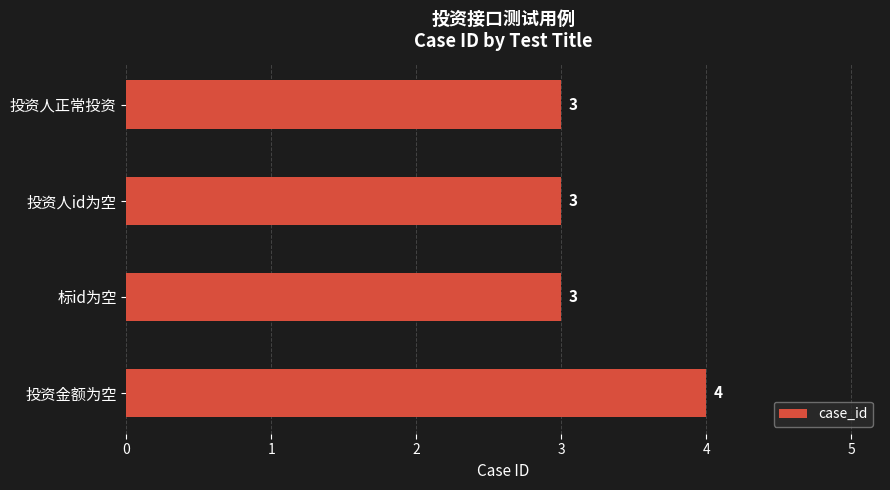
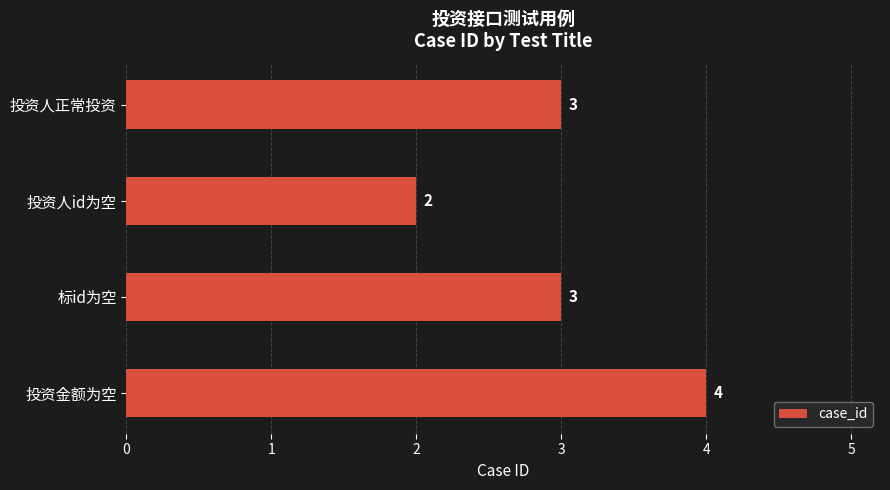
  {
    "投资人正常投资": 3,
-   "投资人id为空": 3,
+   "投资人id为空": 2,
    "标id为空": 3,
    "投资金额为空": 4
  }
